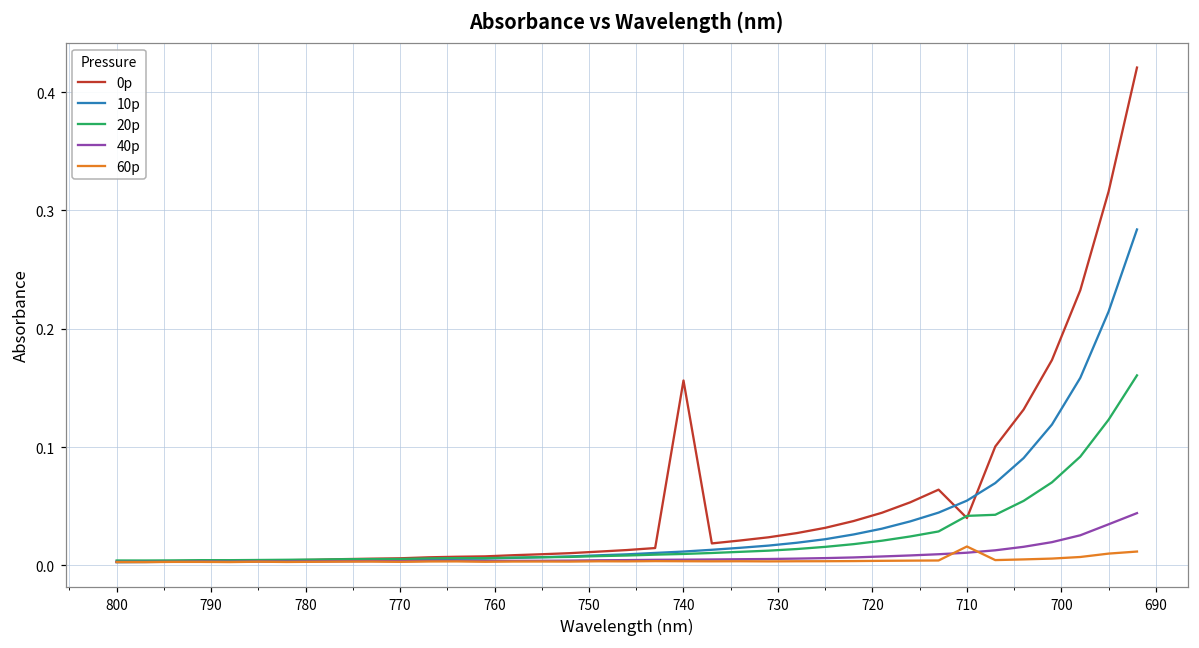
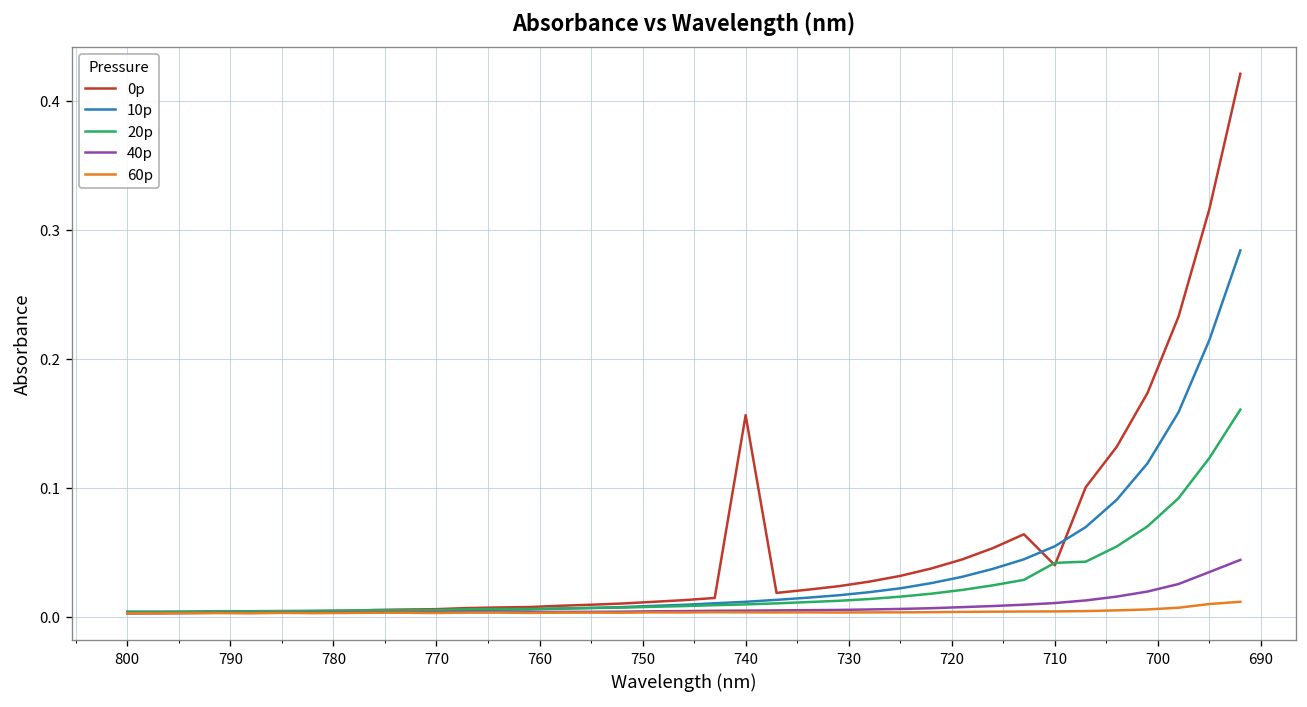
  {
    "0p": {
      "740": 0.156
    },
    "10p": {
      "710": 0.055
    },
    "40p": {
      "710": 0.011
    },
    "60p": {
-     "710": 0.016
+     "710": 0.004
    }
  }
